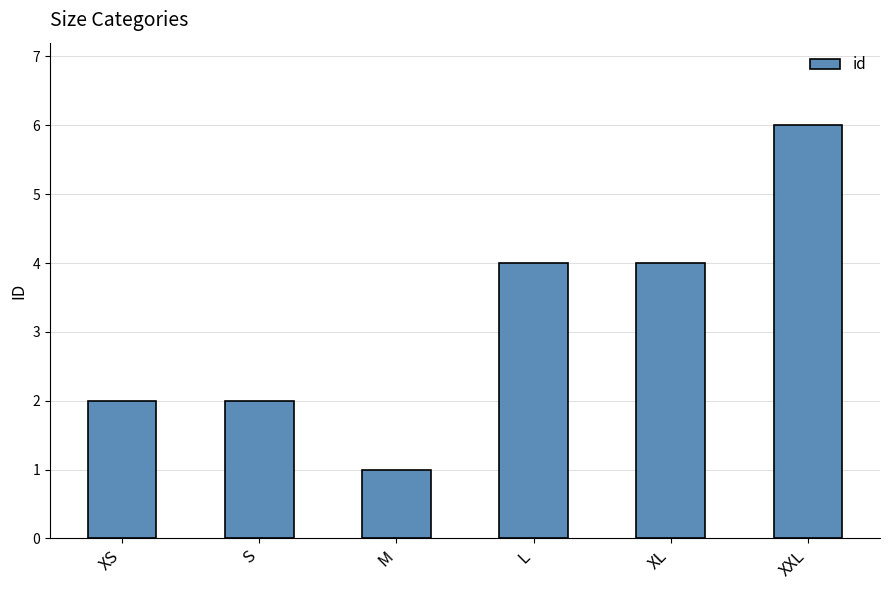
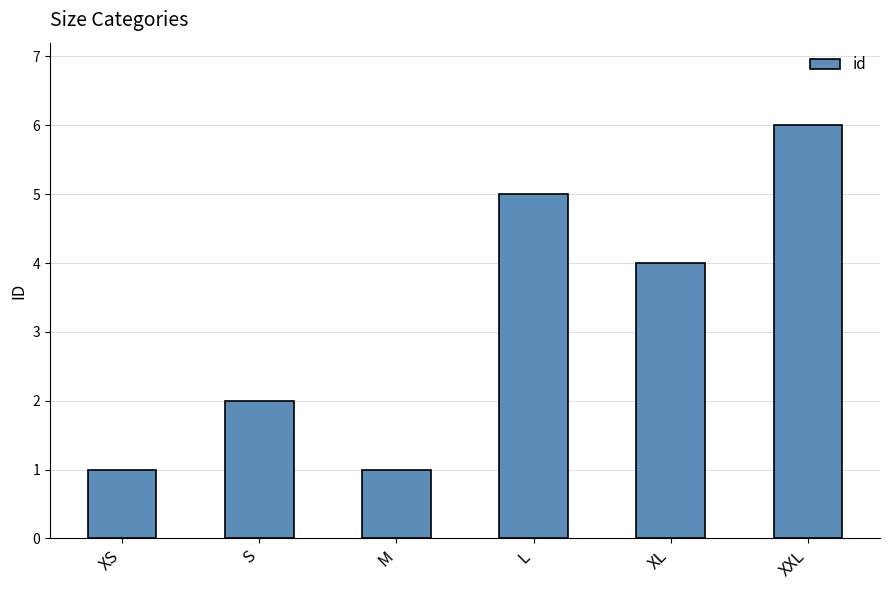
  {
-   "XS": 2,
+   "XS": 1,
    "S": 2,
    "M": 1,
-   "L": 4,
+   "L": 5,
    "XL": 4,
    "XXL": 6
  }
